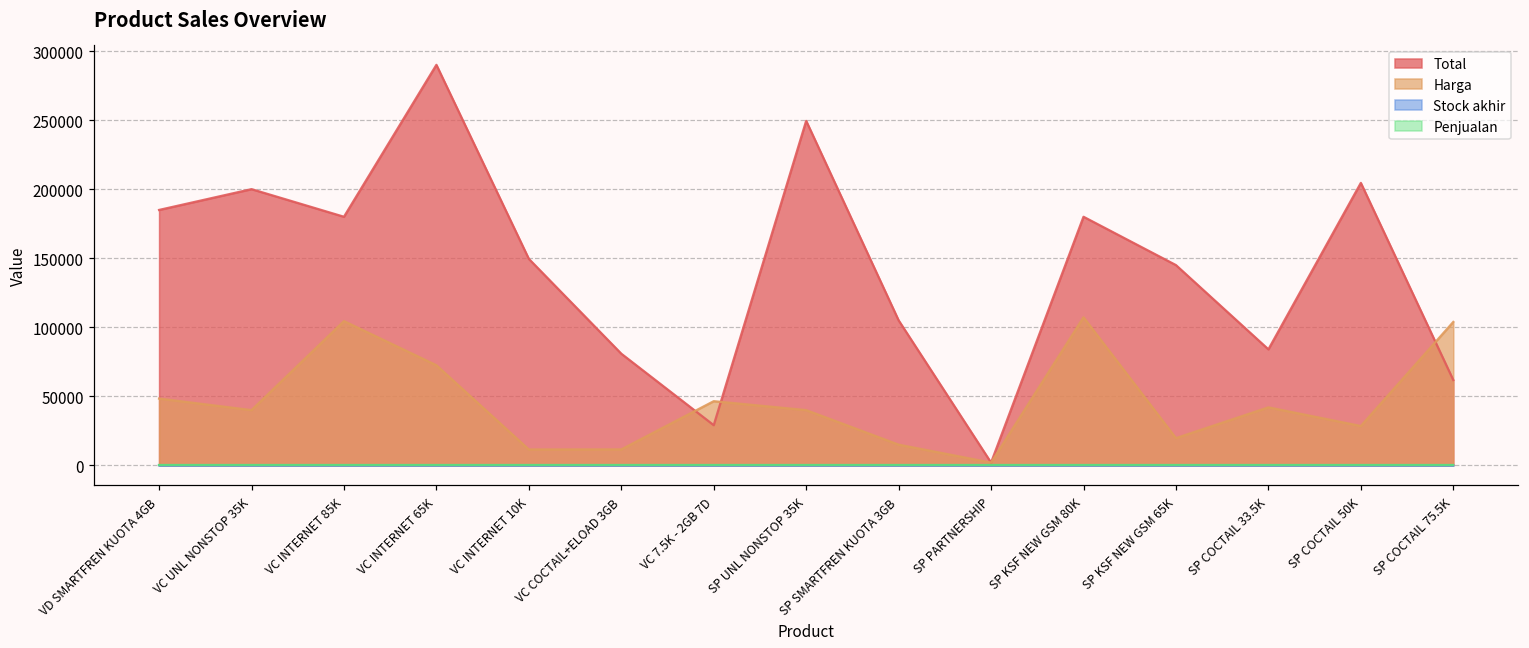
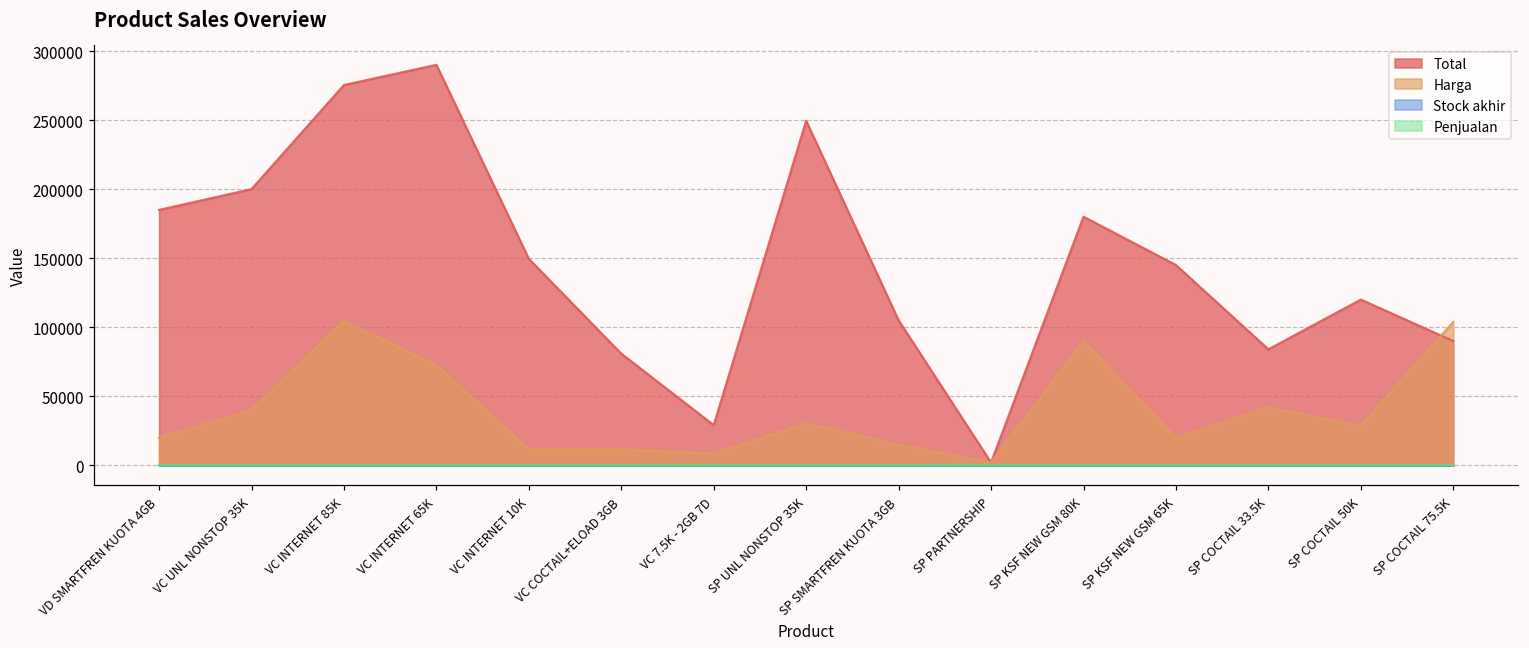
  {
    "Total": {
      "VD SMARTFREN KUOTA 4GB": 185000,
      "VC UNL NONSTOP 35K": 200000,
-     "VC INTERNET 85K": 180000,
+     "VC INTERNET 85K": 275000,
      "VC INTERNET 65K": 290000,
      "VC INTERNET 10K": 150000,
      "VC COCTAIL+ELOAD 3GB": 81000,
      "VC 7.5K - 2GB 7D": 29000,
      "SP UNL NONSTOP 35K": 249000,
      "SP SMARTFREN KUOTA 3GB": 105000,
      "SP KSF NEW GSM 80K": 180000,
      "SP KSF NEW GSM 65K": 145000,
      "SP COCTAIL 33.5K": 84000,
-     "SP COCTAIL 50K": 205000,
-     "SP COCTAIL 75.5K": 62000
+     "SP COCTAIL 50K": 120000,
+     "SP COCTAIL 75.5K": 90000
    },
    "Harga": {
-     "VD SMARTFREN KUOTA 4GB": 48000,
+     "VD SMARTFREN KUOTA 4GB": 20000,
      "VC UNL NONSTOP 35K": 40000,
      "VC INTERNET 85K": 104000,
      "VC INTERNET 65K": 73000,
      "VC INTERNET 10K": 12000,
      "VC COCTAIL+ELOAD 3GB": 12000,
-     "VC 7.5K - 2GB 7D": 46000,
-     "SP UNL NONSTOP 35K": 40000,
+     "VC 7.5K - 2GB 7D": 9000,
+     "SP UNL NONSTOP 35K": 30000,
      "SP SMARTFREN KUOTA 3GB": 15000,
-     "SP KSF NEW GSM 80K": 107000,
+     "SP KSF NEW GSM 80K": 90000,
      "SP KSF NEW GSM 65K": 20000,
      "SP COCTAIL 33.5K": 42000,
      "SP COCTAIL 50K": 29000,
      "SP COCTAIL 75.5K": 104000
    },
    "Penjualan": {
      "VD SMARTFREN KUOTA 4GB": 0,
      "VC UNL NONSTOP 35K": 0,
      "VC INTERNET 85K": 0,
      "VC INTERNET 65K": 0,
      "VC INTERNET 10K": 0,
      "VC COCTAIL+ELOAD 3GB": 0,
      "VC 7.5K - 2GB 7D": 0,
      "SP UNL NONSTOP 35K": 0,
      "SP SMARTFREN KUOTA 3GB": 0,
      "SP KSF NEW GSM 80K": 0,
      "SP KSF NEW GSM 65K": 0,
      "SP COCTAIL 33.5K": 0,
      "SP COCTAIL 50K": 0,
      "SP COCTAIL 75.5K": 0
    }
  }
